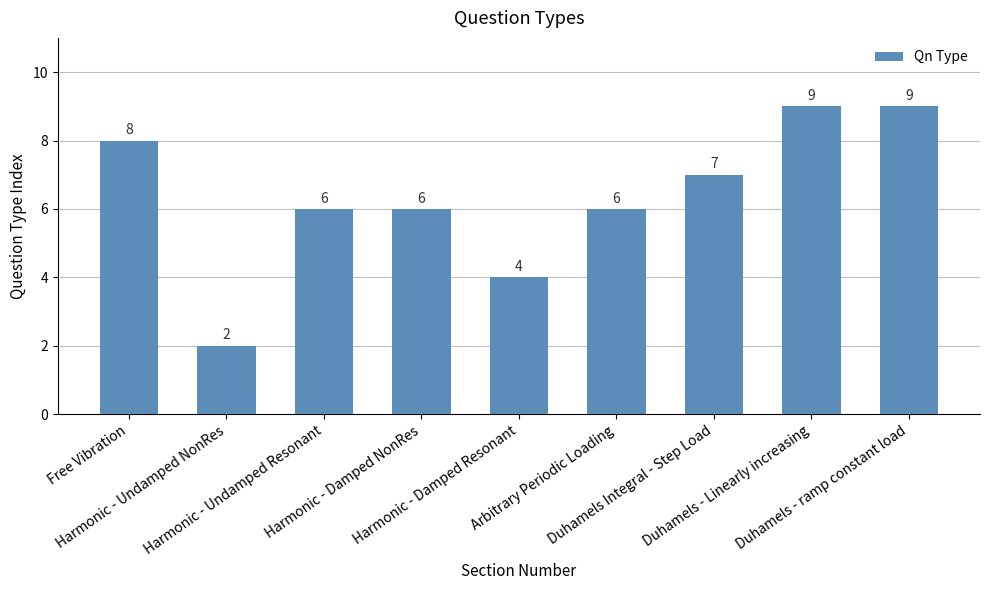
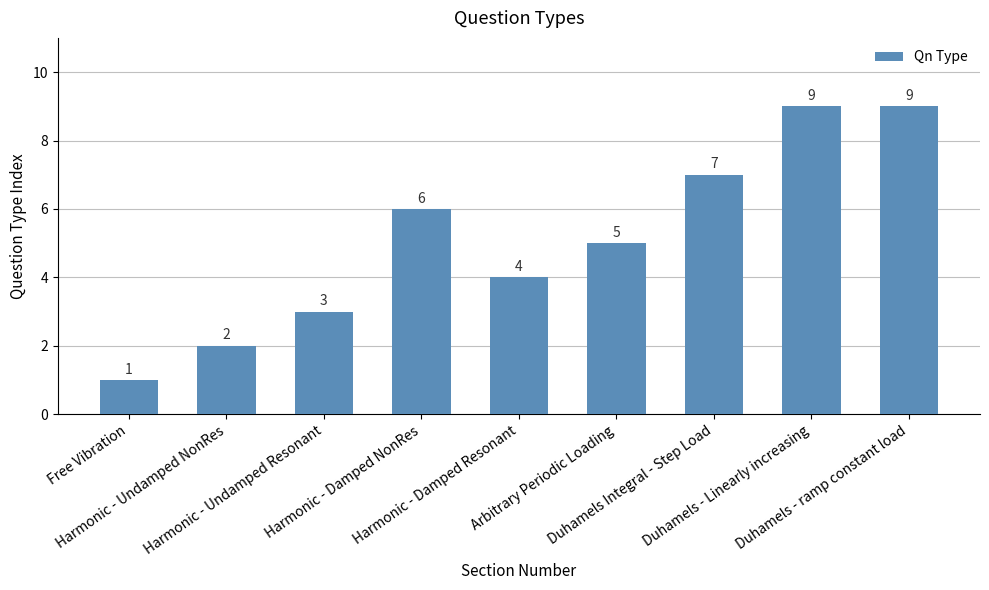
  {
-   "Free Vibration": 8,
+   "Free Vibration": 1,
    "Harmonic - Undamped NonRes": 2,
-   "Harmonic - Undamped Resonant": 6,
+   "Harmonic - Undamped Resonant": 3,
    "Harmonic - Damped NonRes": 6,
    "Harmonic - Damped Resonant": 4,
-   "Arbitrary Periodic Loading": 6,
+   "Arbitrary Periodic Loading": 5,
    "Duhamels Integral - Step Load": 7,
    "Duhamels - Linearly increasing": 9,
    "Duhamels - ramp constant load": 9
  }
